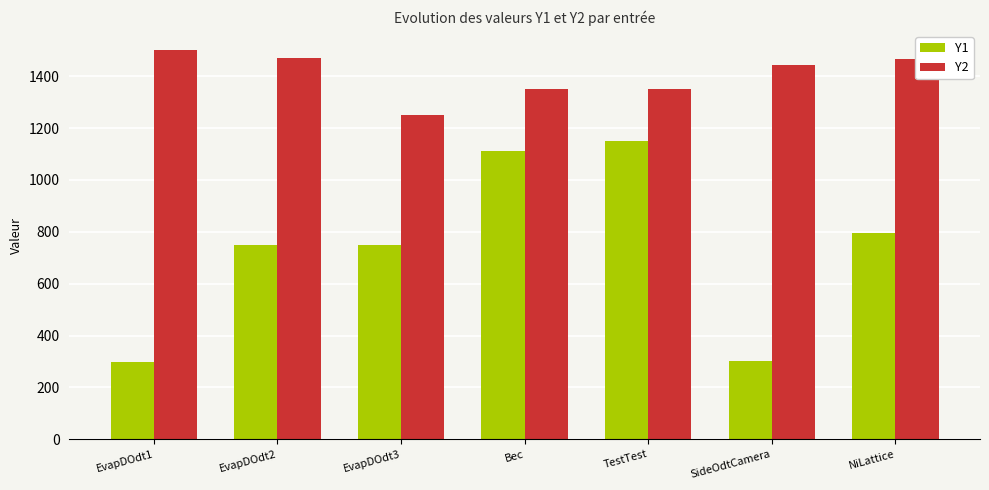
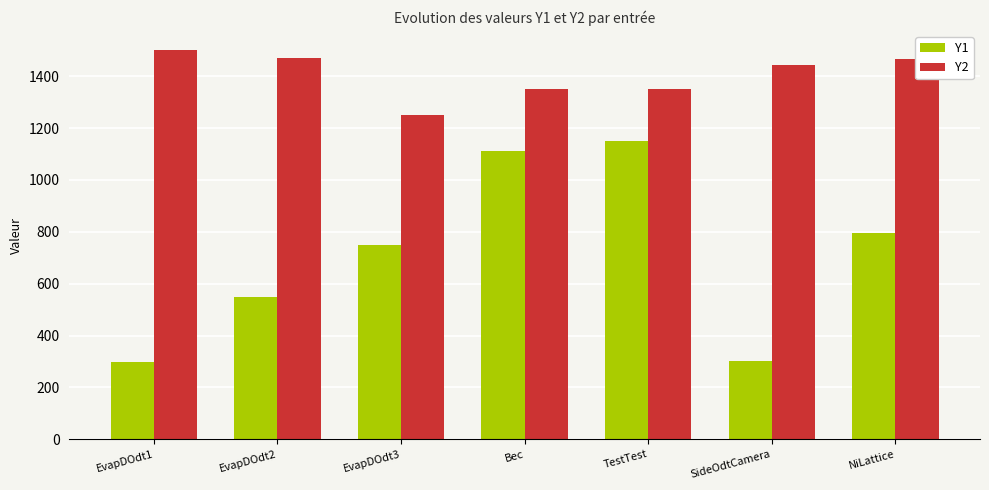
  {
    "Y1": {
      "EvapDOdt1": 300,
-     "EvapDOdt2": 750,
+     "EvapDOdt2": 550,
      "EvapDOdt3": 750,
      "Bec": 1110,
      "TestTest": 1150,
      "SideOdtCamera": 300,
      "NiLattice": 800
    },
    "Y2": {
      "EvapDOdt1": 1500,
      "EvapDOdt2": 1470,
      "EvapDOdt3": 1250,
      "Bec": 1350,
      "TestTest": 1350,
      "SideOdtCamera": 1440
    }
  }
